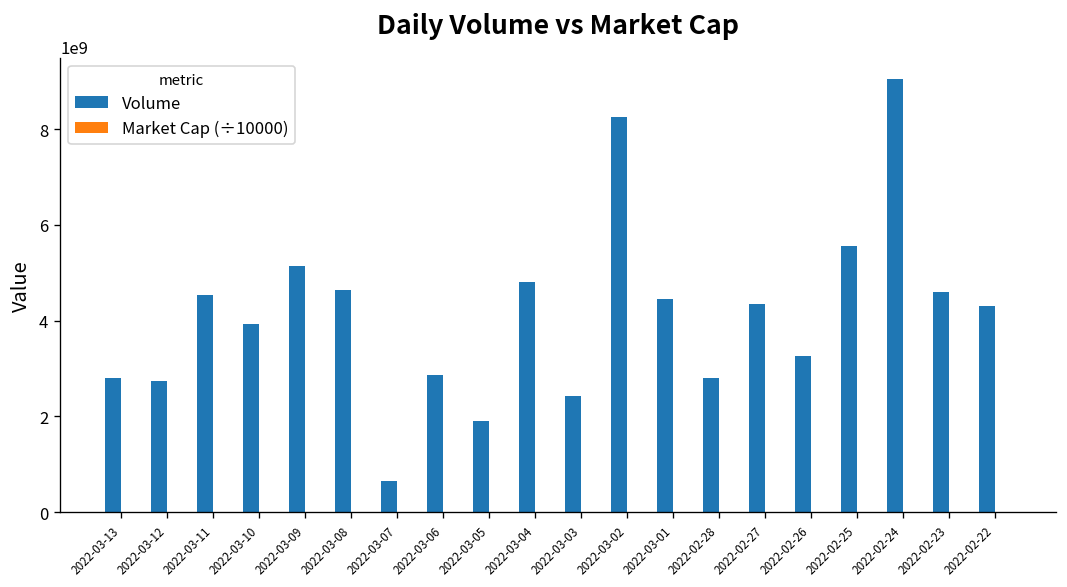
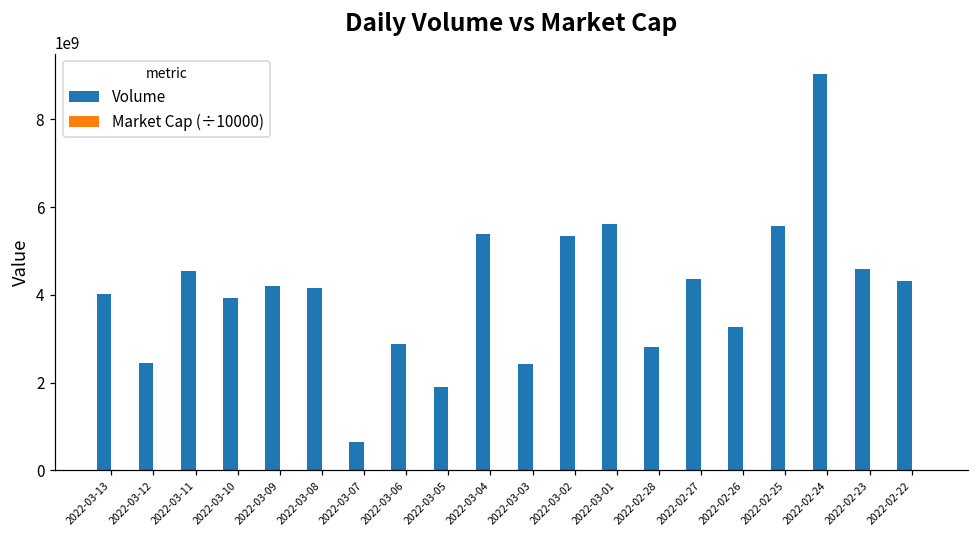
  {
    "Volume": {
-     "2022-03-13": 2800000000,
-     "2022-03-12": 2700000000,
+     "2022-03-13": 4000000000,
+     "2022-03-12": 2400000000,
      "2022-03-11": 4500000000,
      "2022-03-10": 3900000000,
-     "2022-03-09": 5100000000,
-     "2022-03-08": 4600000000,
+     "2022-03-09": 4200000000,
+     "2022-03-08": 4200000000,
      "2022-03-07": 600000000,
      "2022-03-06": 2900000000,
      "2022-03-05": 1900000000,
-     "2022-03-04": 4800000000,
+     "2022-03-04": 5400000000,
      "2022-03-03": 2400000000,
-     "2022-03-02": 8300000000,
-     "2022-03-01": 4400000000,
+     "2022-03-02": 5400000000,
+     "2022-03-01": 5600000000,
      "2022-02-28": 2800000000,
      "2022-02-27": 4400000000,
      "2022-02-26": 3300000000,
      "2022-02-25": 5600000000,
      "2022-02-24": 9000000000,
      "2022-02-23": 4600000000,
      "2022-02-22": 4300000000
    }
  }
